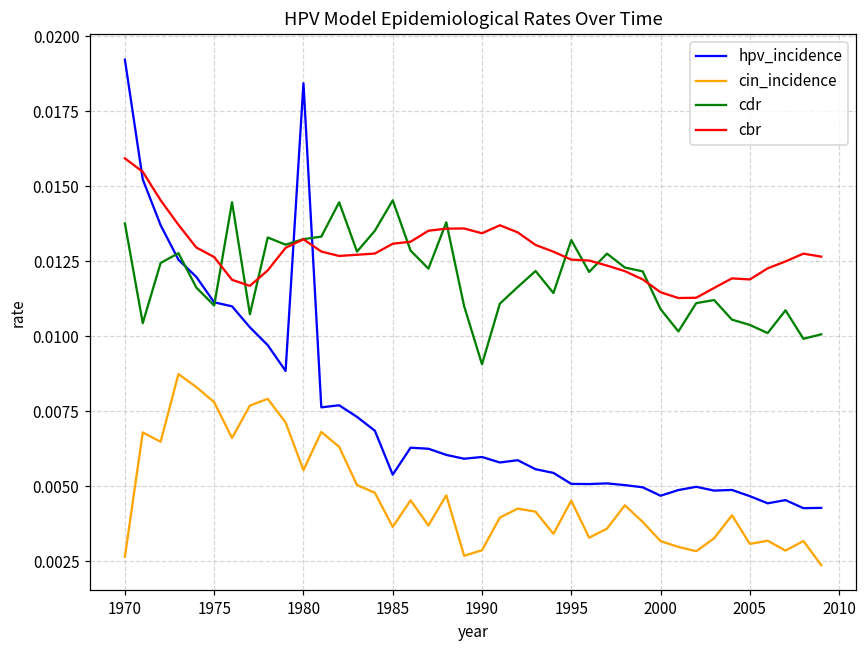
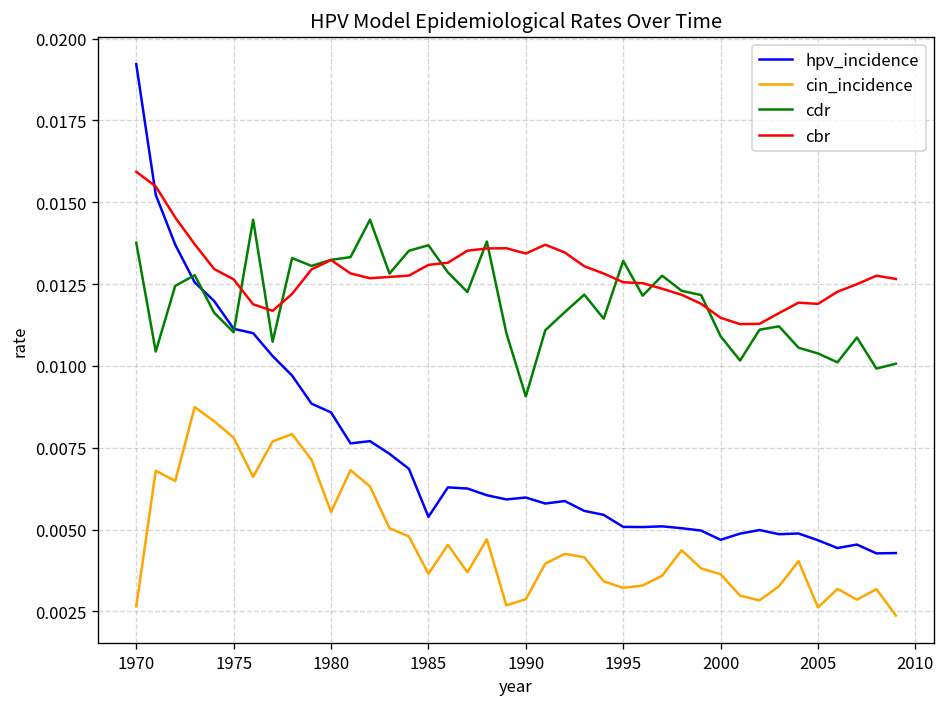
  {
    "hpv_incidence": {
      "1970": 0.0192,
      "1975": 0.0111,
-     "1980": 0.0184,
+     "1980": 0.0086,
      "1985": 0.0054,
      "1990": 0.0060,
      "1995": 0.0051,
      "2000": 0.0047,
      "2005": 0.0047
    },
    "cin_incidence": {
      "1970": 0.0027,
      "1975": 0.0078,
      "1980": 0.0055,
      "1985": 0.0036,
      "1990": 0.0029,
-     "1995": 0.0045,
-     "2000": 0.0032,
-     "2005": 0.0031
+     "1995": 0.0032,
+     "2000": 0.0036,
+     "2005": 0.0026
    },
    "cdr": {
      "1970": 0.0138,
      "1975": 0.0110,
-     "1985": 0.0145,
+     "1985": 0.0137,
      "1990": 0.0091,
      "1995": 0.0132,
      "2000": 0.0109,
      "2005": 0.0104
    },
    "cbr": {
      "1970": 0.0159,
      "1975": 0.0126,
      "1985": 0.0131,
      "1990": 0.0134,
      "1995": 0.0126,
      "2000": 0.0115,
      "2005": 0.0119
    }
  }
